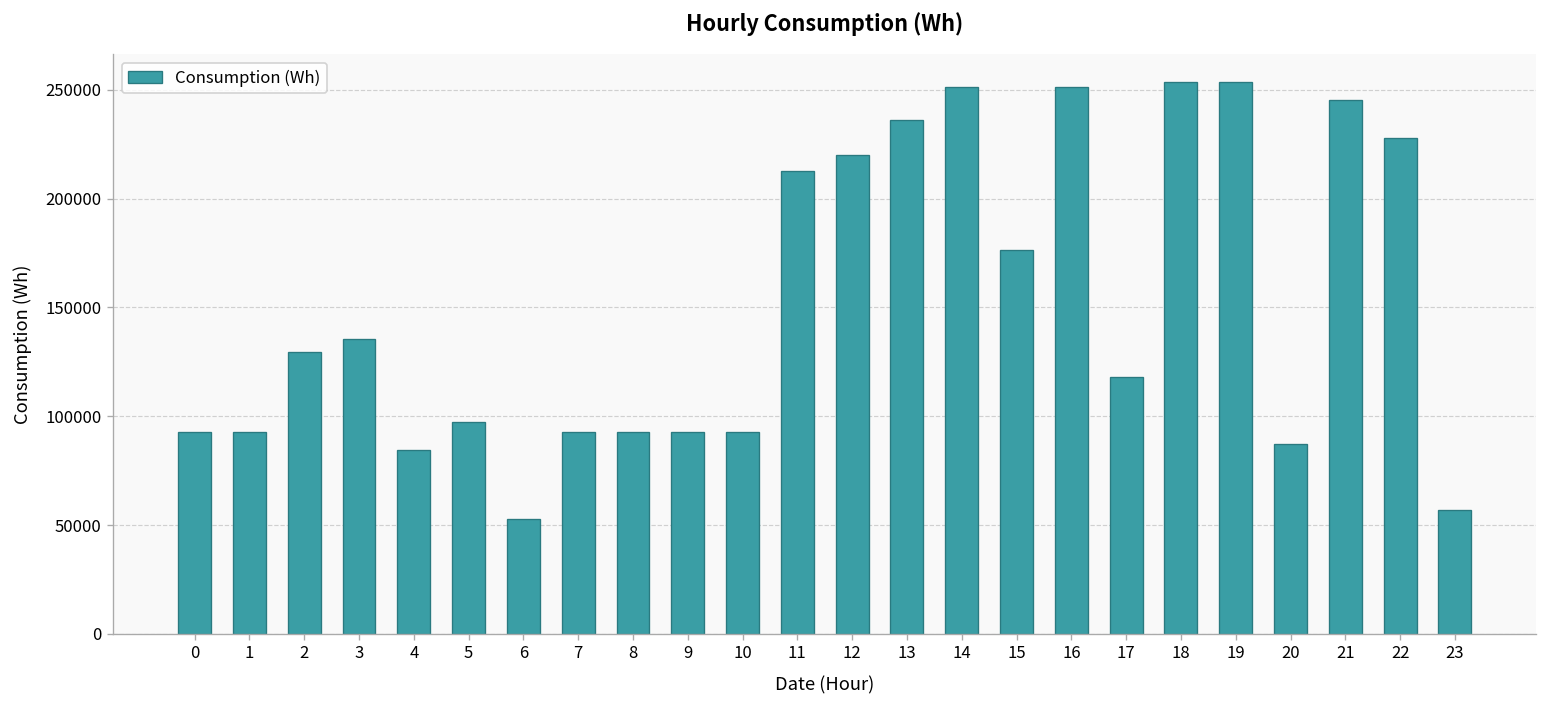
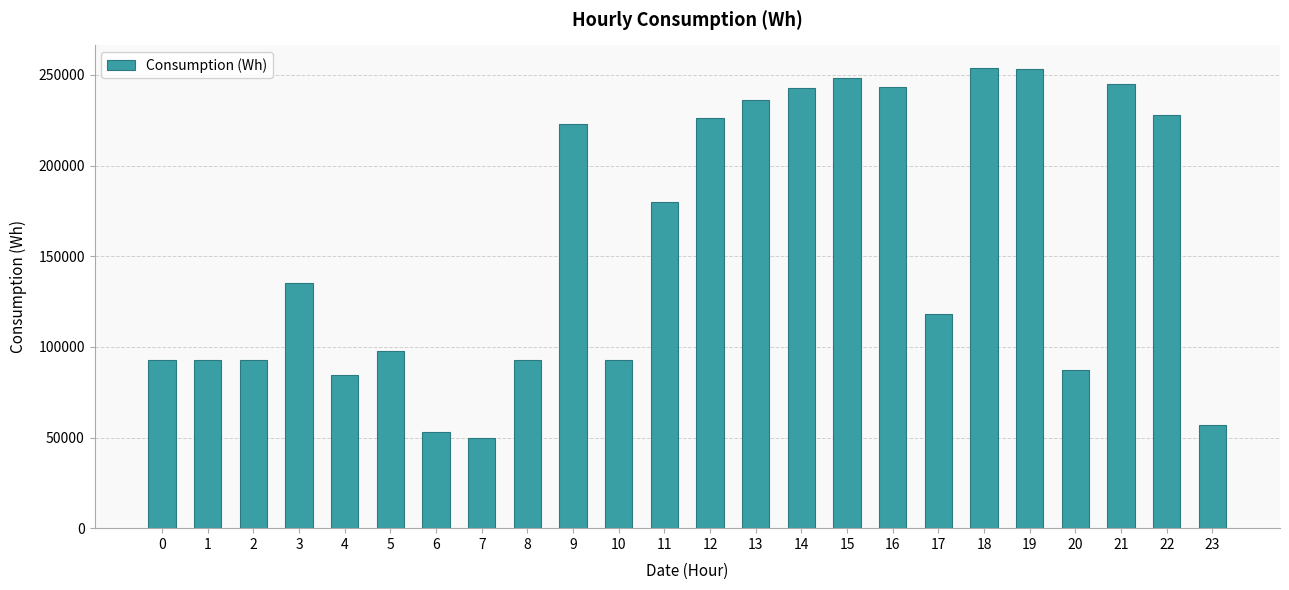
  {
    "0": 93000,
    "1": 93000,
-   "2": 129000,
+   "2": 93000,
    "3": 135000,
    "4": 85000,
    "5": 98000,
    "6": 53000,
-   "7": 93000,
+   "7": 50000,
    "8": 93000,
-   "9": 93000,
+   "9": 223000,
    "10": 93000,
-   "11": 213000,
-   "12": 220000,
+   "11": 180000,
+   "12": 226000,
    "13": 236000,
-   "14": 251000,
-   "15": 176000,
-   "16": 251000,
+   "14": 242000,
+   "15": 248000,
+   "16": 243000,
    "17": 118000,
    "18": 254000,
    "19": 253000,
    "20": 87000,
    "21": 245000,
    "22": 228000,
    "23": 57000
  }
